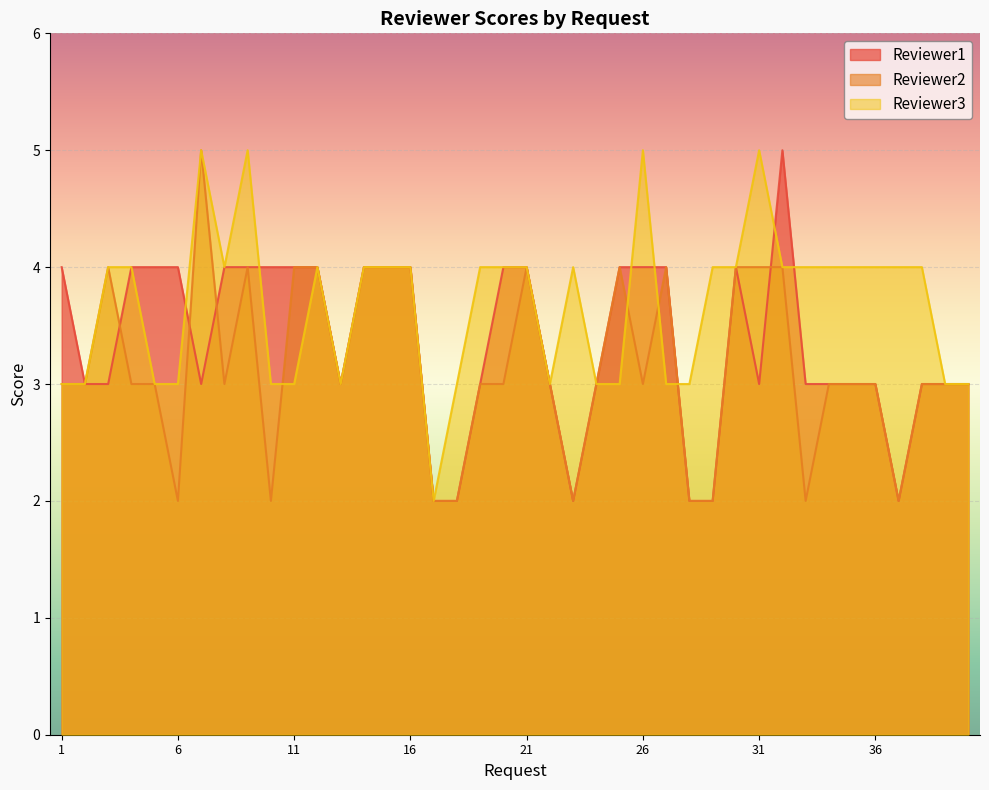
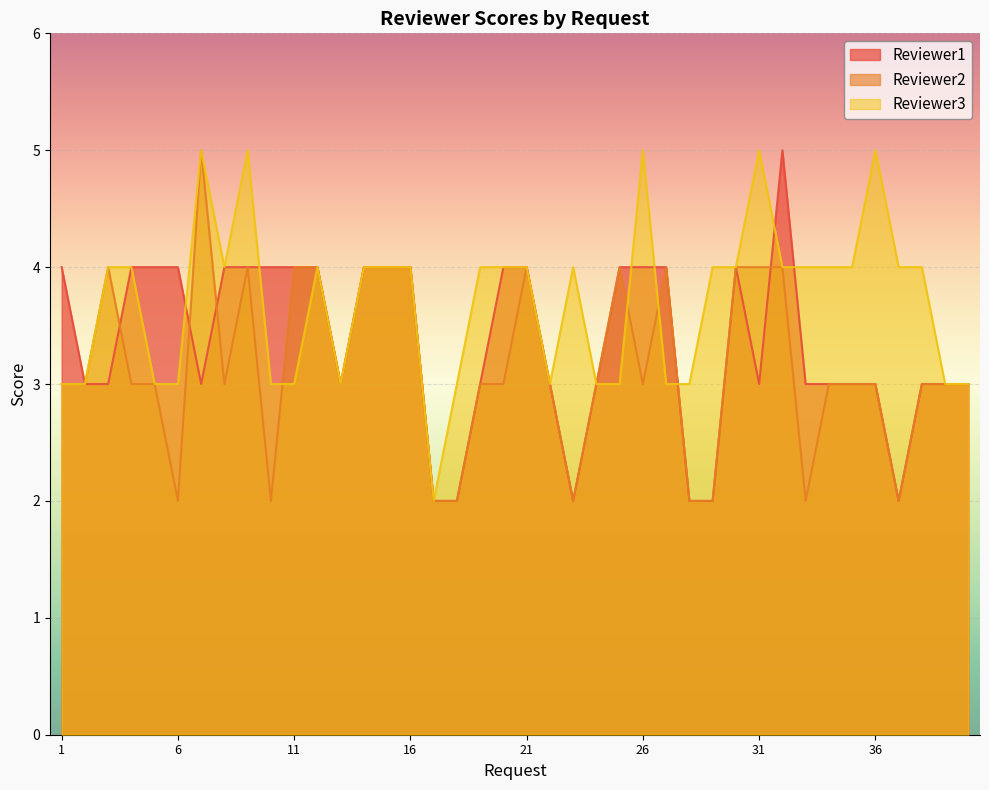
  {
    "Reviewer3": {
      "6": 3,
      "11": 3,
      "26": 5,
      "31": 5,
-     "36": 4
+     "36": 5
    }
  }
